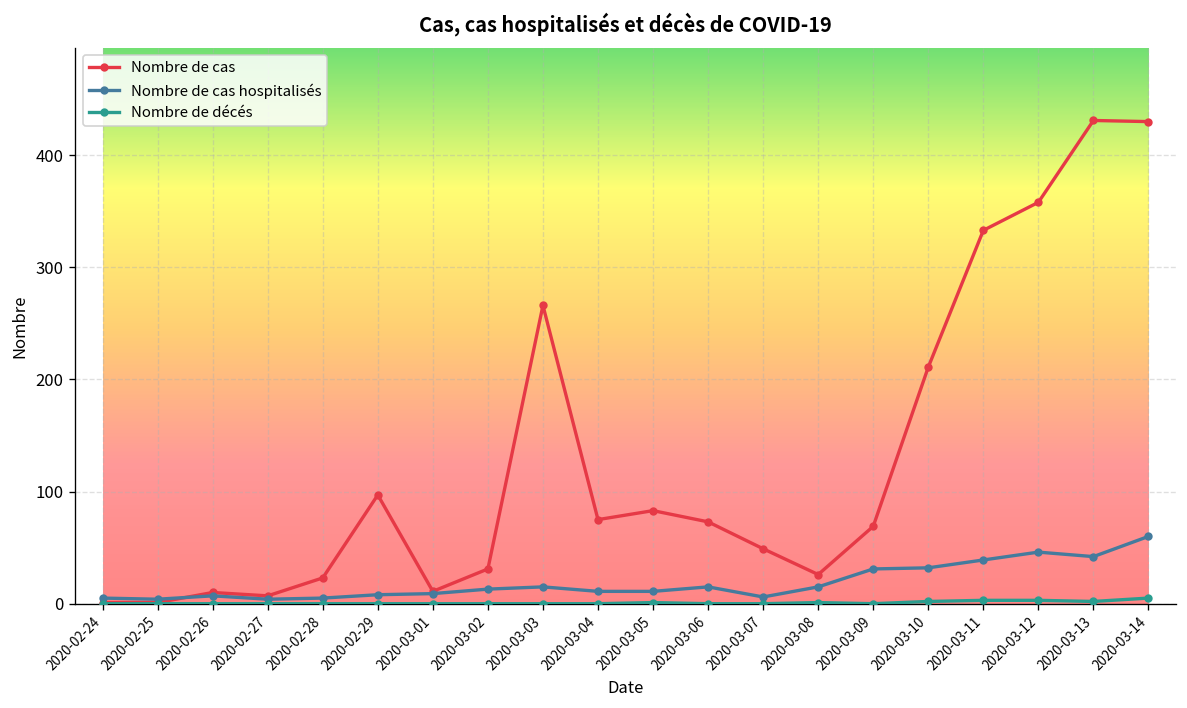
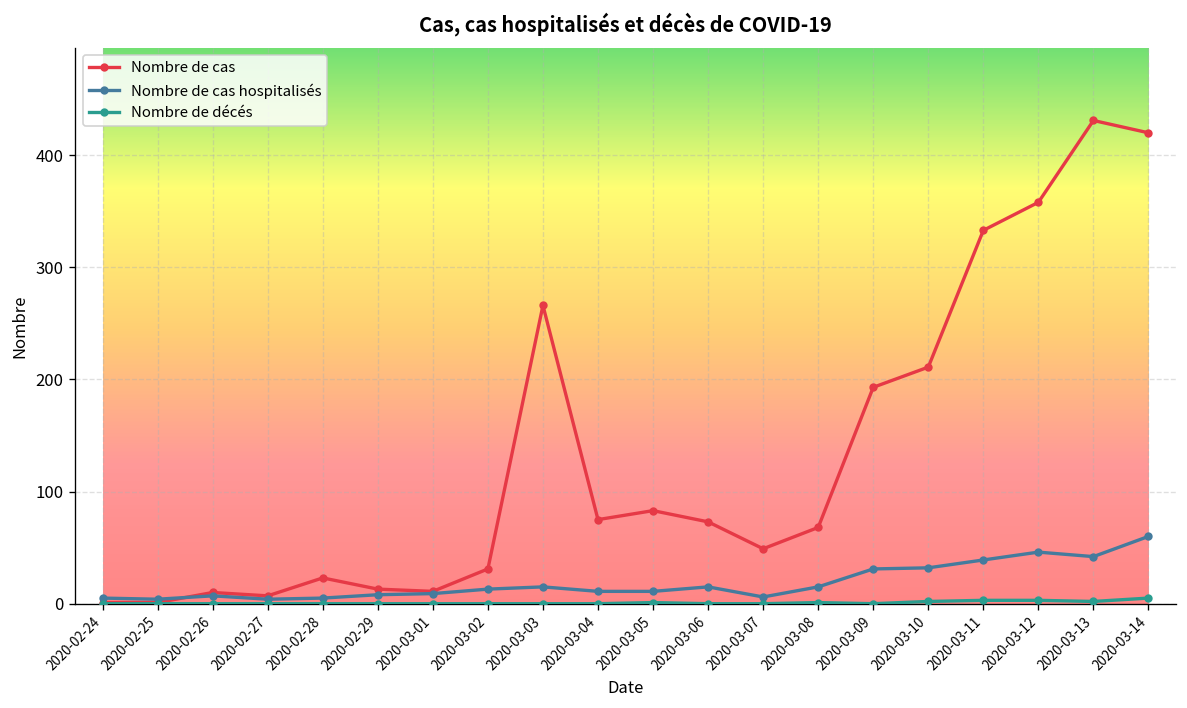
  {
    "Nombre de cas": {
      "2020-02-26": 10,
      "2020-02-27": 10,
      "2020-02-28": 20,
-     "2020-02-29": 100,
+     "2020-02-29": 10,
      "2020-03-02": 30,
      "2020-03-03": 270,
      "2020-03-04": 80,
      "2020-03-05": 80,
      "2020-03-06": 70,
      "2020-03-07": 50,
-     "2020-03-08": 30,
-     "2020-03-09": 70,
+     "2020-03-08": 70,
+     "2020-03-09": 190,
      "2020-03-10": 210,
      "2020-03-11": 330,
      "2020-03-12": 360,
      "2020-03-13": 430,
-     "2020-03-14": 430
+     "2020-03-14": 420
    }
  }
